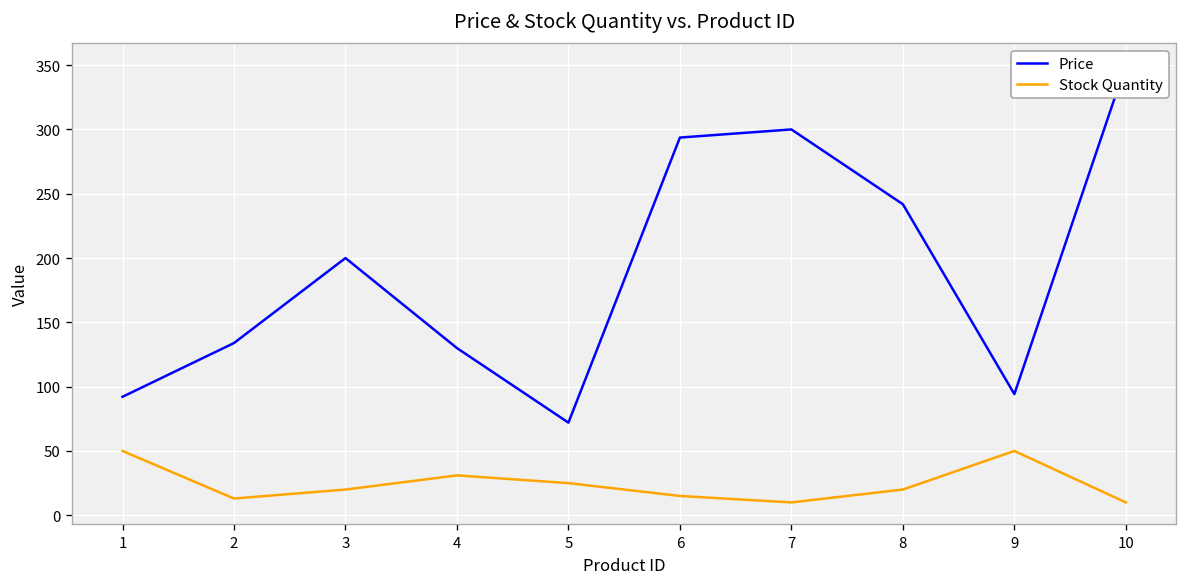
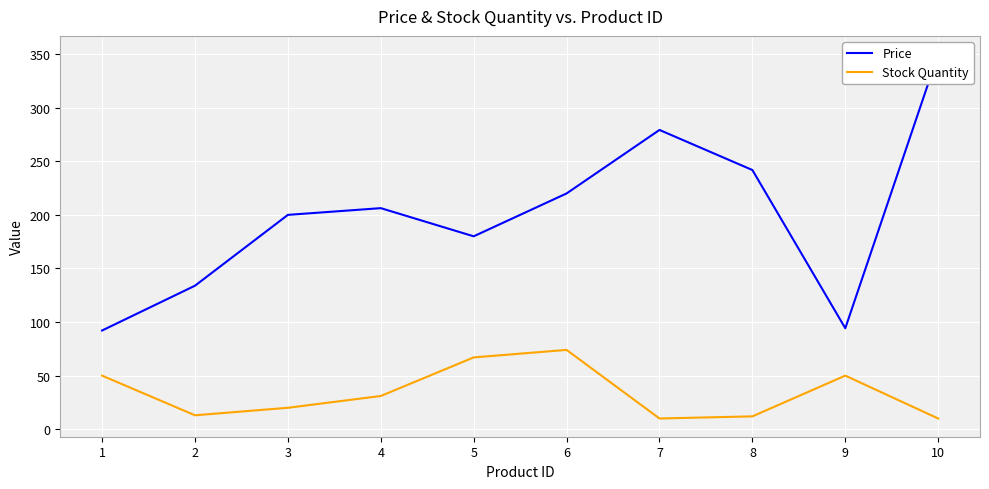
  {
    "Price": {
      "1": 92,
      "2": 134,
      "3": 200,
-     "4": 130,
-     "5": 72,
-     "6": 294,
-     "7": 300,
+     "4": 206,
+     "5": 180,
+     "6": 220,
+     "7": 279,
      "8": 242,
      "9": 94
    },
    "Stock Quantity": {
      "1": 50,
      "2": 13,
      "3": 20,
      "4": 31,
-     "5": 25,
-     "6": 15,
+     "5": 67,
+     "6": 74,
      "7": 10,
-     "8": 20,
+     "8": 12,
      "9": 50,
      "10": 10
    }
  }
